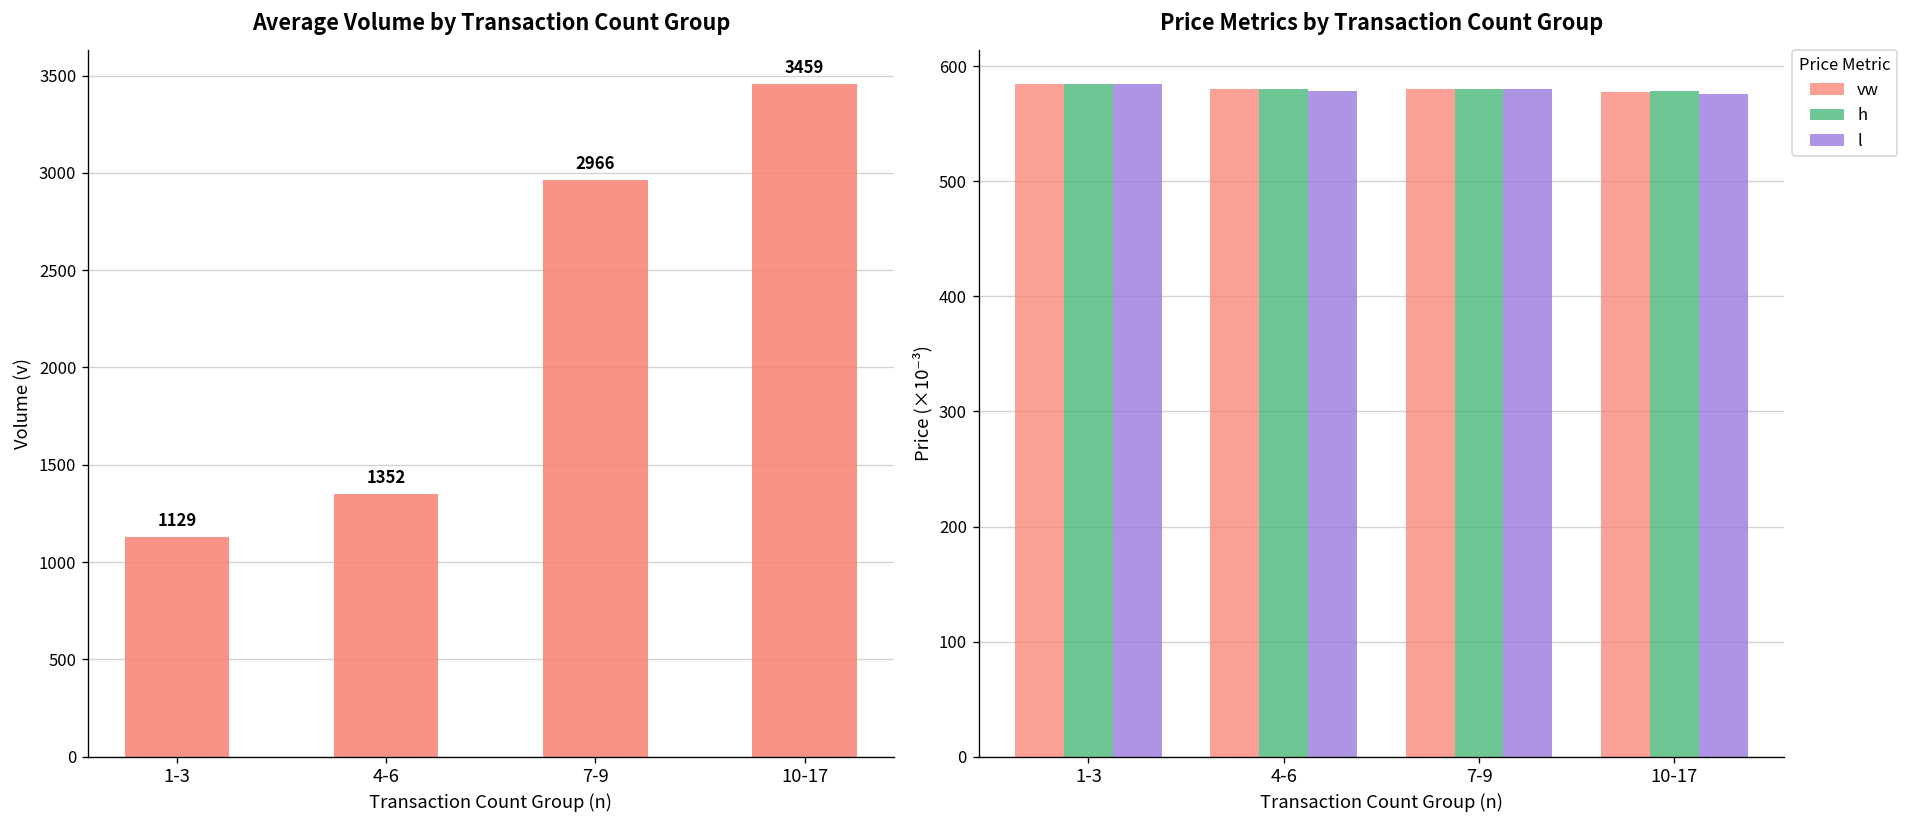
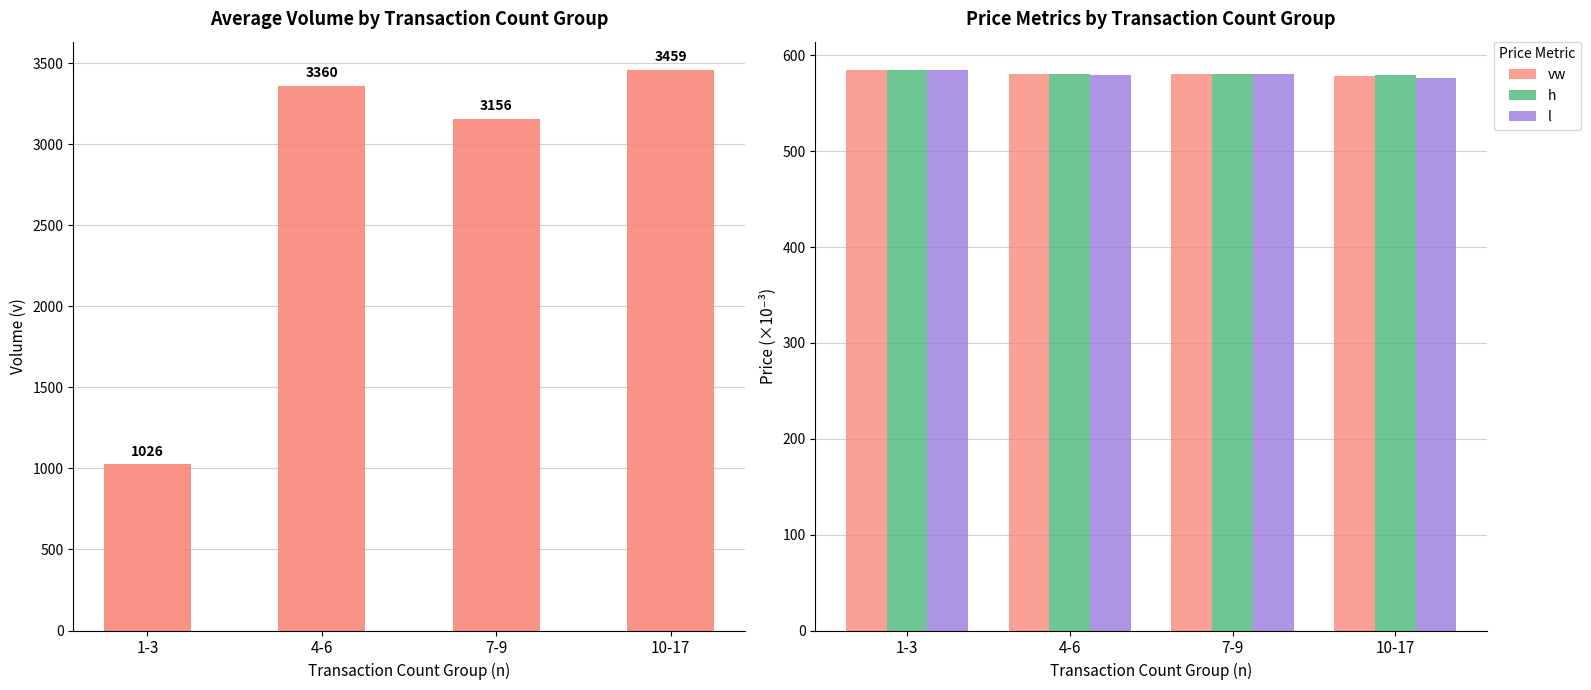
  {
    "Average Volume by Transaction Count Group": {
-     "1-3": 1129,
-     "4-6": 1352,
-     "7-9": 2966,
+     "1-3": 1026,
+     "4-6": 3360,
+     "7-9": 3156,
      "10-17": 3459
    },
    "Price Metrics by Transaction Count Group": {
      "vw": {
        "1-3": 590,
        "4-6": 580,
        "7-9": 580,
        "10-17": 580
      },
      "h": {
        "1-3": 590,
        "4-6": 580,
        "7-9": 580,
        "10-17": 580
      },
      "l": {
        "1-3": 590,
        "4-6": 580,
        "7-9": 580,
        "10-17": 580
      }
    }
  }
